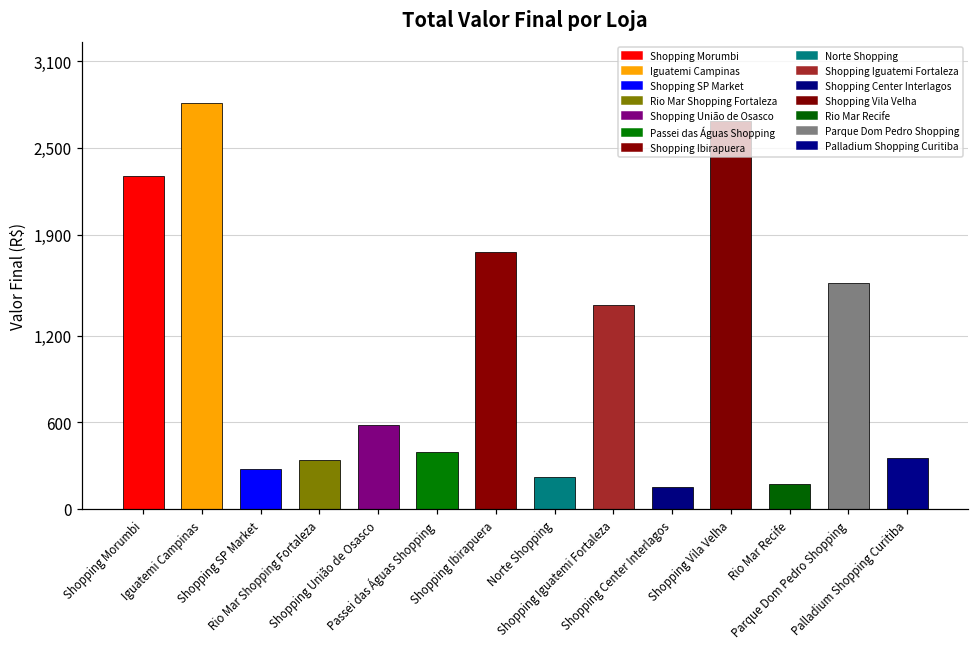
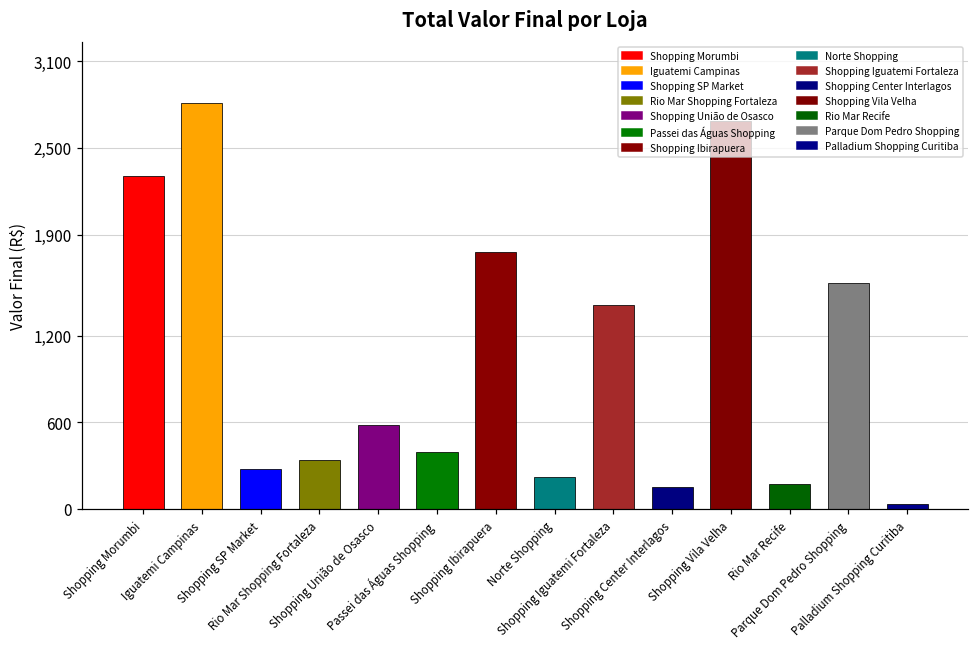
  {
    "Shopping Morumbi": "2,300",
    "Iguatemi Campinas": "2,810",
    "Shopping SP Market": "280",
    "Rio Mar Shopping Fortaleza": "340",
    "Shopping União de Osasco": "580",
    "Passei das Águas Shopping": "390",
    "Shopping Ibirapuera": "1,780",
    "Norte Shopping": "220",
    "Shopping Iguatemi Fortaleza": "1,410",
    "Shopping Center Interlagos": "150",
    "Rio Mar Recife": "170",
    "Parque Dom Pedro Shopping": "1,570",
-   "Palladium Shopping Curitiba": "350"
+   "Palladium Shopping Curitiba": "30"
  }
